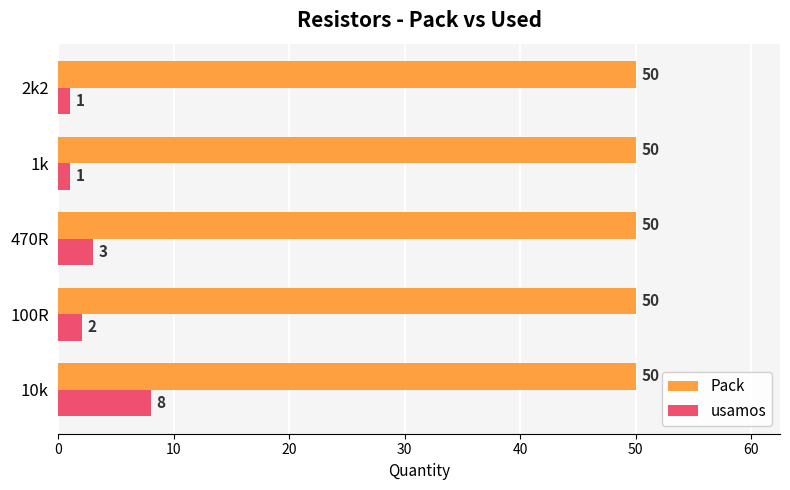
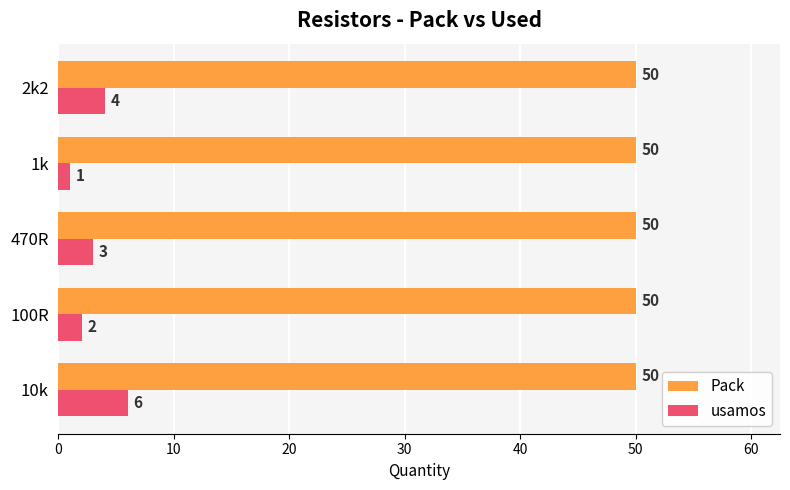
  {
    "Pack": {
      "2k2": 50,
      "1k": 50,
      "470R": 50,
      "100R": 50,
      "10k": 50
    },
    "usamos": {
-     "2k2": 1,
+     "2k2": 4,
      "1k": 1,
      "470R": 3,
      "100R": 2,
-     "10k": 8
+     "10k": 6
    }
  }
